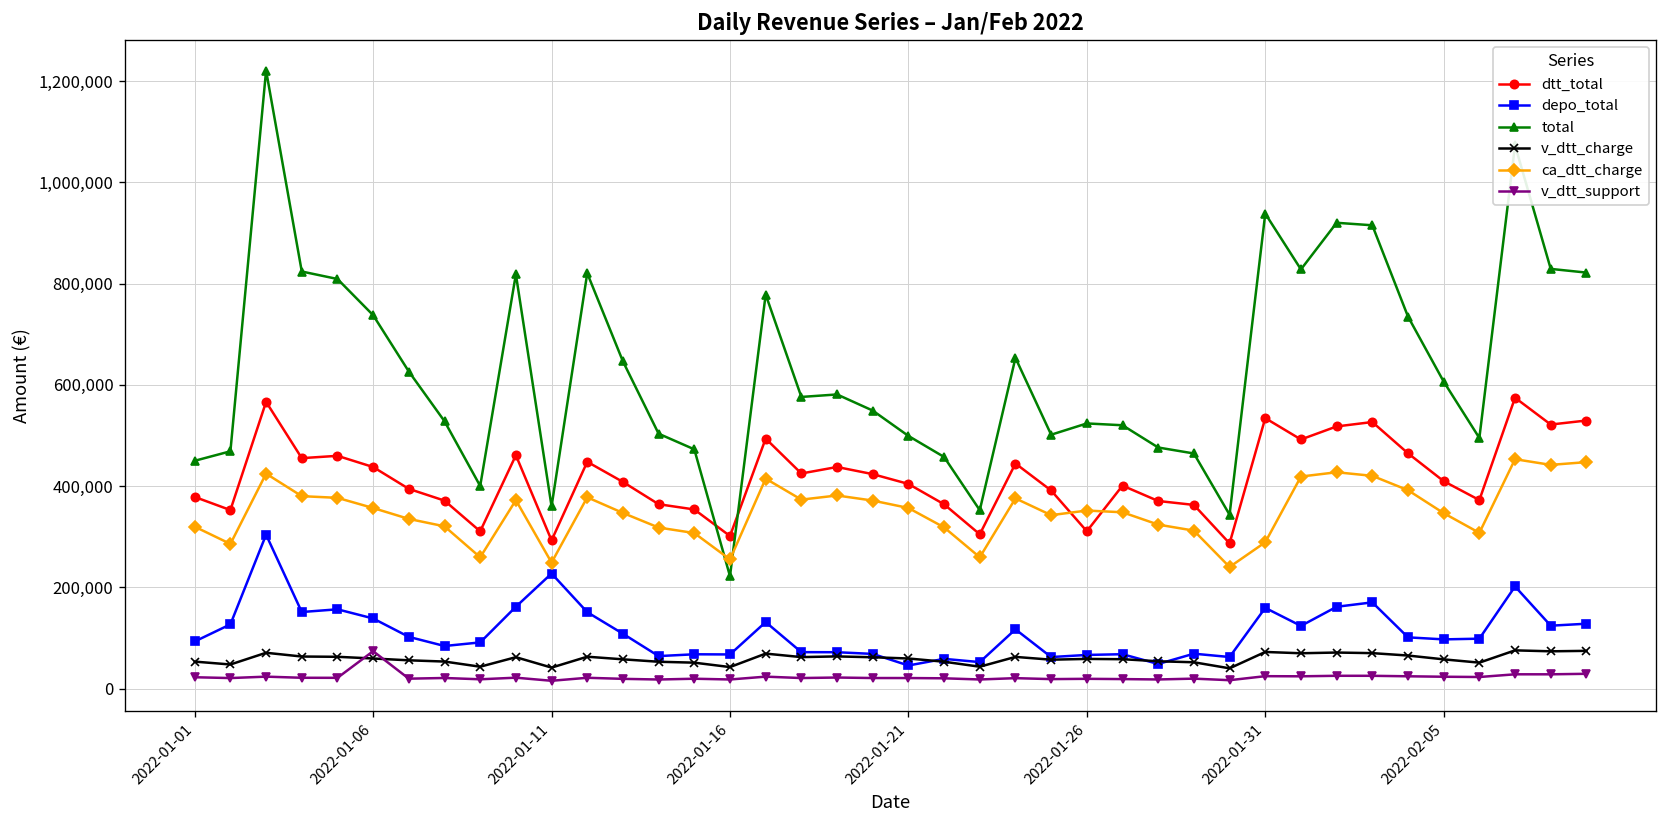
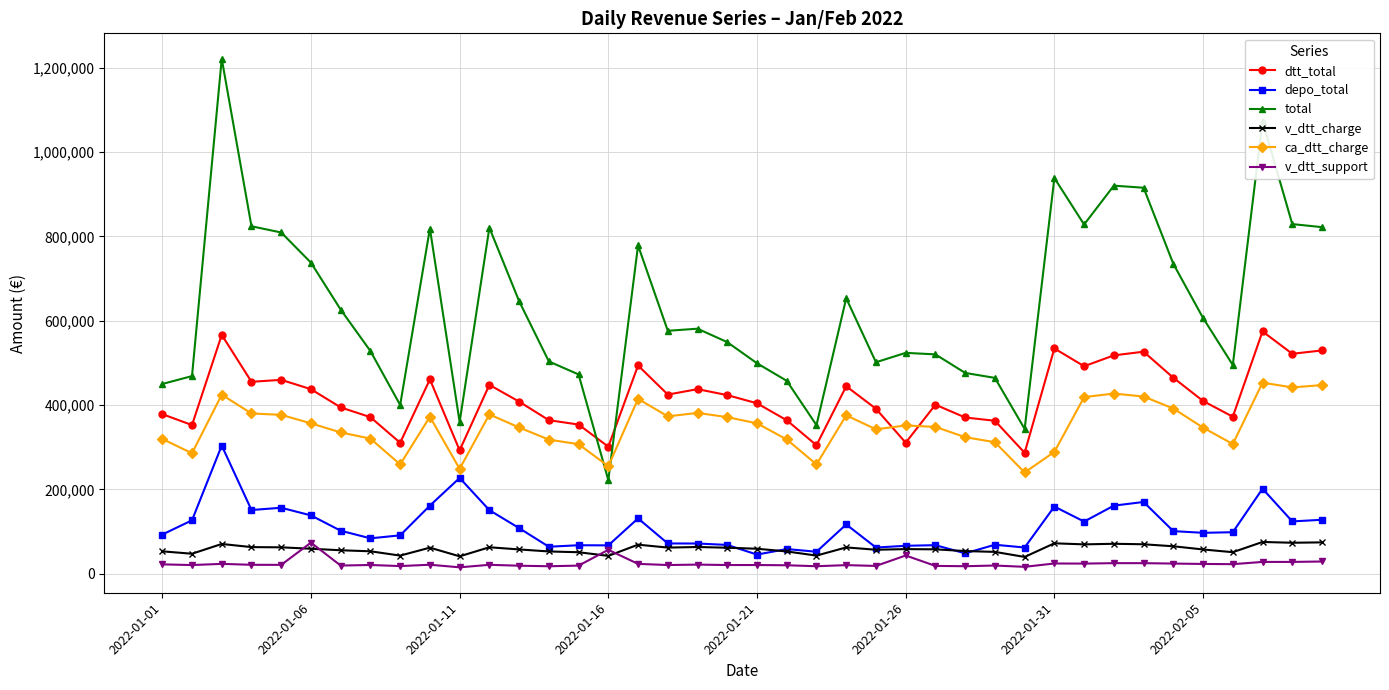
  {
    "dtt_total": {
      "2022-01-01": "380,000",
      "2022-01-06": "440,000",
      "2022-01-11": "290,000",
      "2022-01-16": "300,000",
      "2022-01-21": "400,000",
      "2022-01-26": "310,000",
      "2022-01-31": "530,000",
      "2022-02-05": "410,000"
    },
    "depo_total": {
      "2022-01-01": "90,000",
      "2022-01-06": "140,000",
      "2022-01-11": "230,000",
      "2022-01-16": "70,000",
      "2022-01-21": "50,000",
      "2022-01-26": "70,000",
      "2022-01-31": "160,000",
      "2022-02-05": "100,000"
    },
    "total": {
      "2022-01-01": "450,000",
      "2022-01-06": "740,000",
      "2022-01-11": "360,000",
      "2022-01-16": "220,000",
      "2022-01-21": "500,000",
      "2022-01-26": "520,000",
      "2022-01-31": "940,000",
      "2022-02-05": "610,000"
    },
    "v_dtt_charge": {
      "2022-01-01": "50,000",
      "2022-01-06": "60,000",
      "2022-01-11": "40,000",
      "2022-01-16": "40,000",
      "2022-01-21": "60,000",
      "2022-01-26": "60,000",
      "2022-01-31": "70,000",
      "2022-02-05": "60,000"
    },
    "ca_dtt_charge": {
      "2022-01-01": "320,000",
      "2022-01-06": "360,000",
      "2022-01-11": "250,000",
      "2022-01-16": "260,000",
      "2022-01-21": "360,000",
      "2022-01-26": "350,000",
      "2022-01-31": "290,000",
      "2022-02-05": "350,000"
    },
    "v_dtt_support": {
      "2022-01-01": "20,000",
      "2022-01-06": "70,000",
      "2022-01-11": "20,000",
-     "2022-01-16": "20,000",
+     "2022-01-16": "60,000",
      "2022-01-21": "20,000",
-     "2022-01-26": "20,000",
+     "2022-01-26": "40,000",
      "2022-01-31": "20,000",
      "2022-02-05": "20,000"
    }
  }
